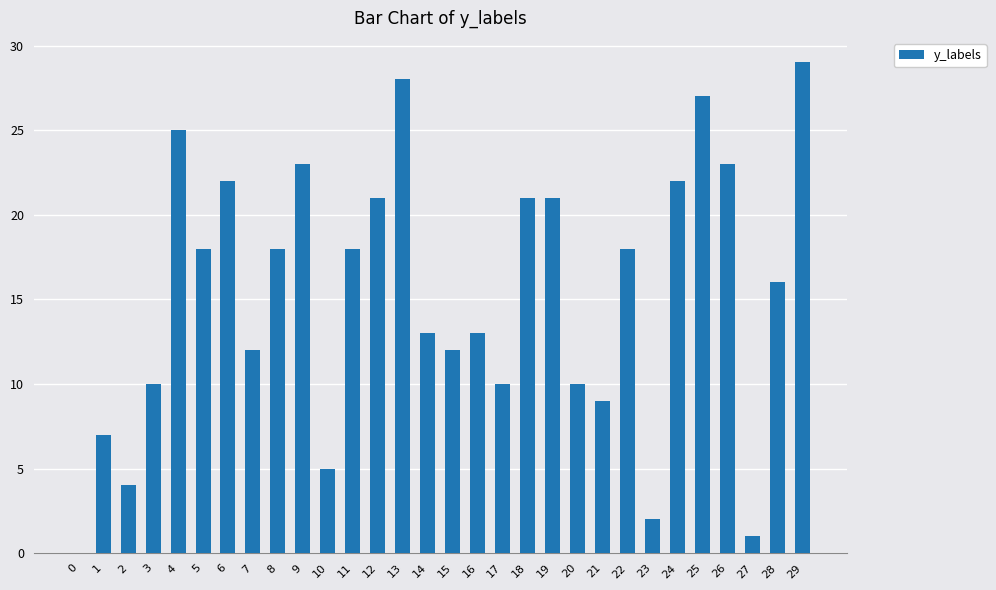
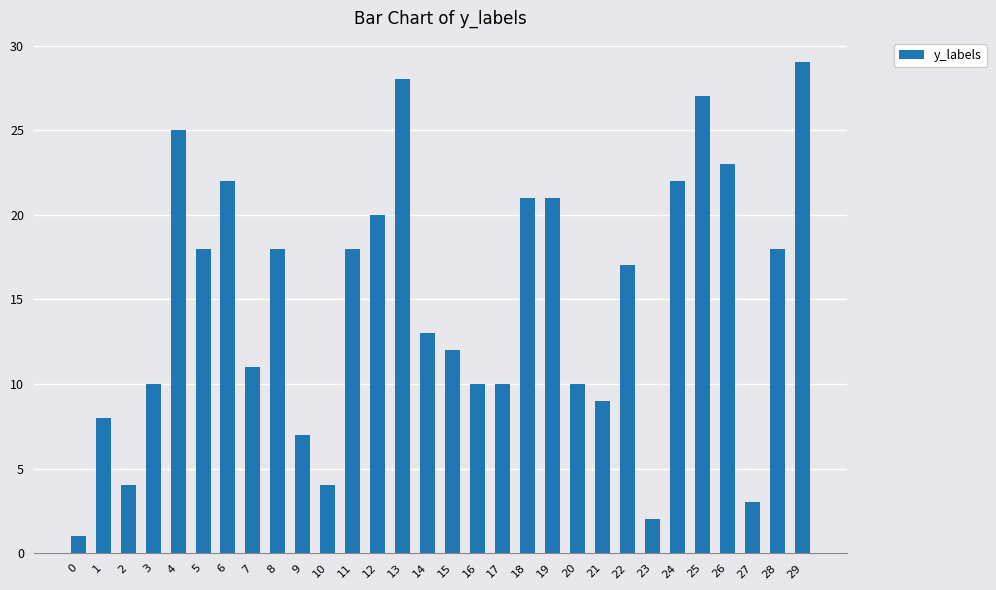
  {
-   "0": 0,
-   "1": 7,
+   "0": 1,
+   "1": 8,
    "2": 4,
    "3": 10,
    "4": 25,
    "5": 18,
    "6": 22,
-   "7": 12,
+   "7": 11,
    "8": 18,
-   "9": 23,
-   "10": 5,
+   "9": 7,
+   "10": 4,
    "11": 18,
-   "12": 21,
+   "12": 20,
    "13": 28,
    "14": 13,
    "15": 12,
-   "16": 13,
+   "16": 10,
    "17": 10,
    "18": 21,
    "19": 21,
    "20": 10,
    "21": 9,
-   "22": 18,
+   "22": 17,
    "23": 2,
    "24": 22,
    "25": 27,
    "26": 23,
-   "27": 1,
-   "28": 16,
+   "27": 3,
+   "28": 18,
    "29": 29
  }
